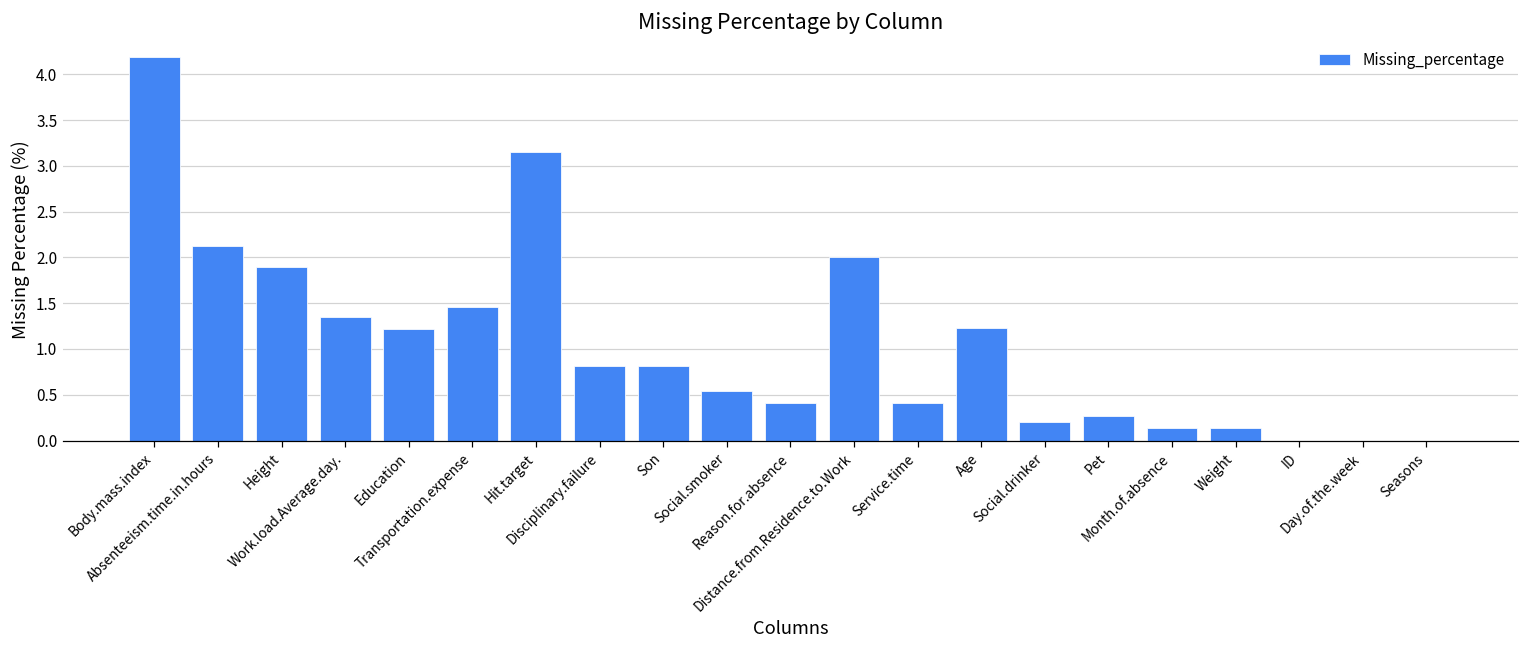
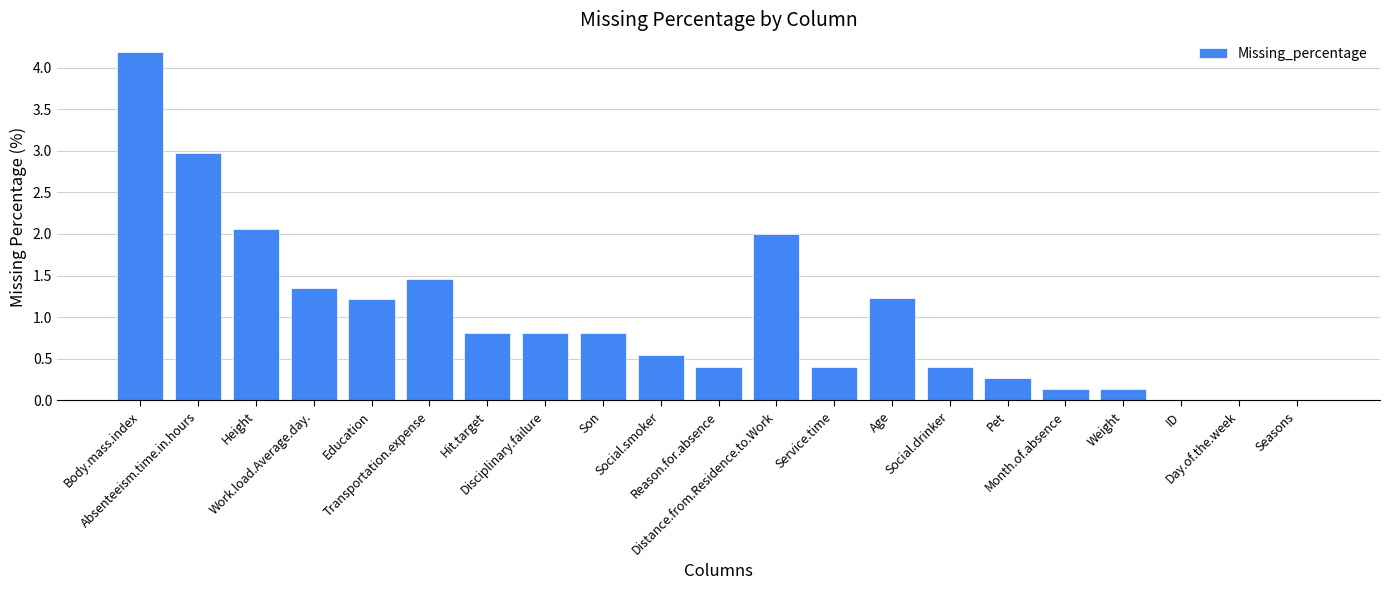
  {
    "Body.mass.index": 4.2,
-   "Absenteeism.time.in.hours": 2.1,
-   "Height": 1.9,
+   "Absenteeism.time.in.hours": 3.0,
+   "Height": 2.1,
    "Work.load.Average.day.": 1.4,
    "Education": 1.2,
    "Transportation.expense": 1.5,
-   "Hit.target": 3.1,
+   "Hit.target": 0.8,
    "Disciplinary.failure": 0.8,
    "Son": 0.8,
    "Social.smoker": 0.5,
    "Reason.for.absence": 0.4,
    "Distance.from.Residence.to.Work": 2.0,
    "Service.time": 0.4,
    "Age": 1.2,
-   "Social.drinker": 0.2,
+   "Social.drinker": 0.4,
    "Pet": 0.3,
    "Month.of.absence": 0.1,
    "Weight": 0.1,
    "ID": 0.0,
    "Day.of.the.week": 0.0,
    "Seasons": 0.0
  }
